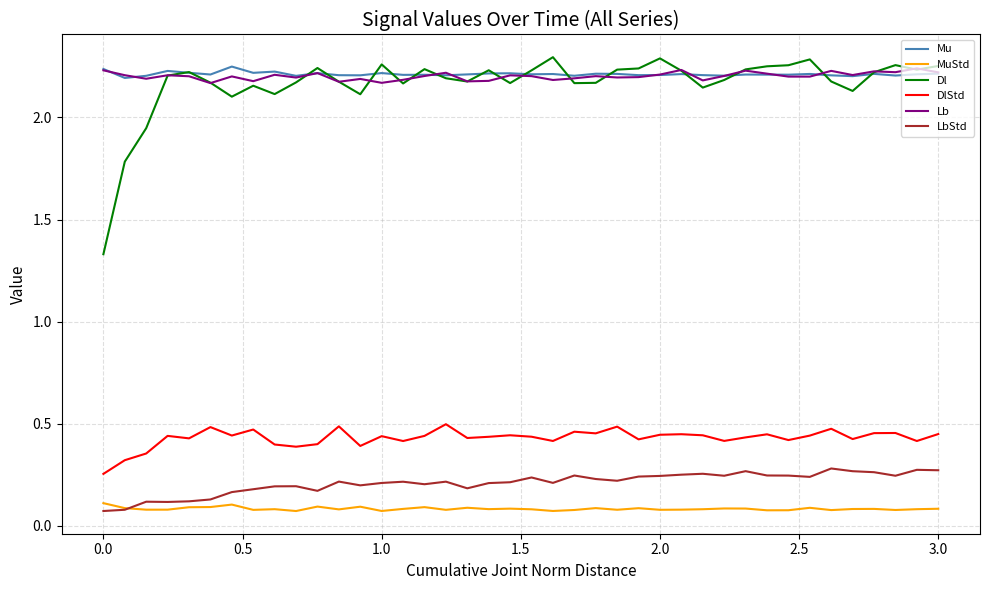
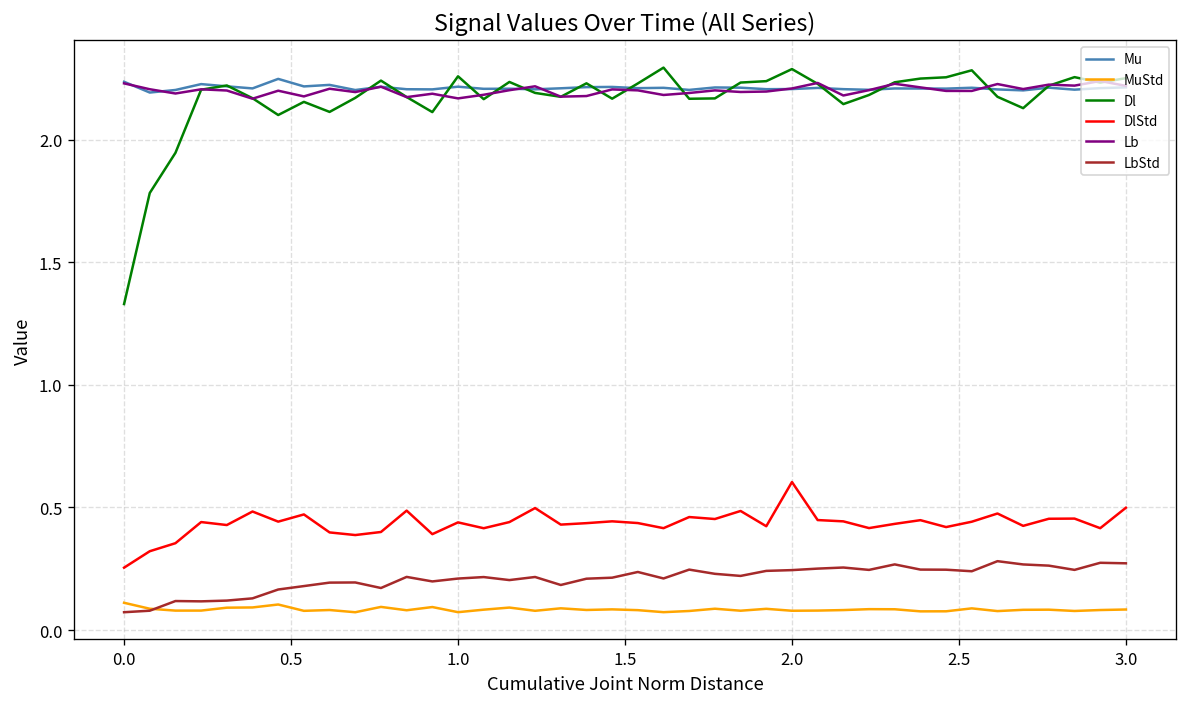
  {
    "Mu": {
      "1.0": 2.22
    },
    "MuStd": {
      "0.0": 0.11,
      "1.0": 0.07,
      "2.0": 0.08,
      "3.0": 0.08
    },
    "Dl": {
      "0.0": 1.33,
      "1.0": 2.26,
      "2.0": 2.29
    },
    "DlStd": {
      "0.0": 0.25,
      "1.0": 0.44,
-     "2.0": 0.45,
-     "3.0": 0.45
+     "2.0": 0.60,
+     "3.0": 0.50
    },
    "Lb": {
      "1.0": 2.17
    },
    "LbStd": {
      "0.0": 0.07,
      "1.0": 0.21,
      "2.0": 0.24,
      "3.0": 0.27
    }
  }
